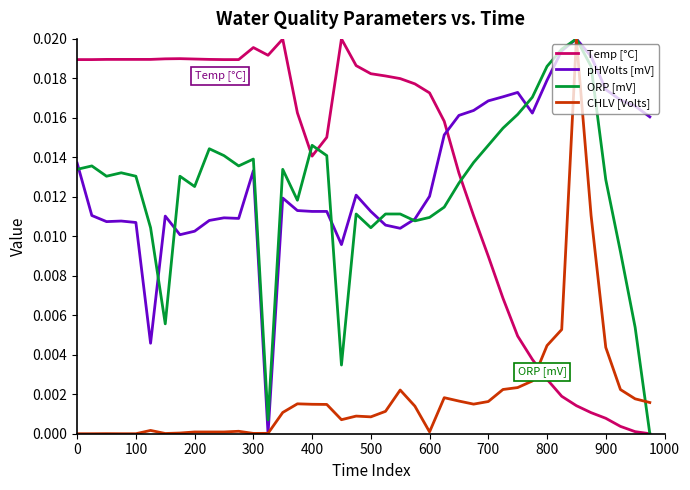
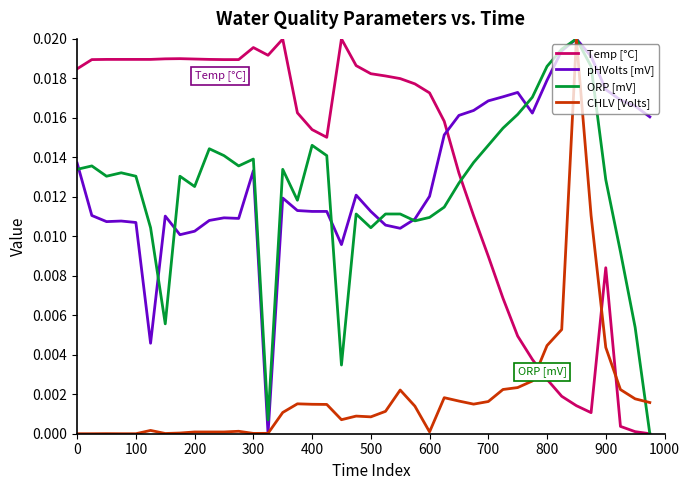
  {
    "Temp [°C]": {
-     "0": 0.0190,
+     "0": 0.0185,
      "100": 0.0190,
      "200": 0.0190,
      "300": 0.0196,
-     "400": 0.0141,
+     "400": 0.0154,
      "500": 0.0182,
      "600": 0.0173,
      "700": 0.0090,
-     "900": 0.0008
+     "900": 0.0084
    },
    "pHVolts [mV]": {
      "0": 0.0137,
      "100": 0.0107,
      "200": 0.0103,
      "300": 0.0133,
      "400": 0.0113,
      "500": 0.0113,
      "600": 0.0120,
      "700": 0.0169,
      "800": 0.0179
    },
    "ORP [mV]": {
      "0": 0.0134,
      "100": 0.0130,
      "200": 0.0125,
      "300": 0.0139,
      "400": 0.0146,
      "500": 0.0104,
      "600": 0.0110,
      "700": 0.0146,
      "800": 0.0186,
      "900": 0.0129
    },
    "CHLV [Volts]": {
      "0": 0.0000,
      "100": 0.0000,
      "200": 0.0001,
      "300": 0.0000,
      "400": 0.0015,
      "500": 0.0009,
      "600": 0.0001,
      "700": 0.0016,
      "800": 0.0045,
      "900": 0.0044
    }
  }
